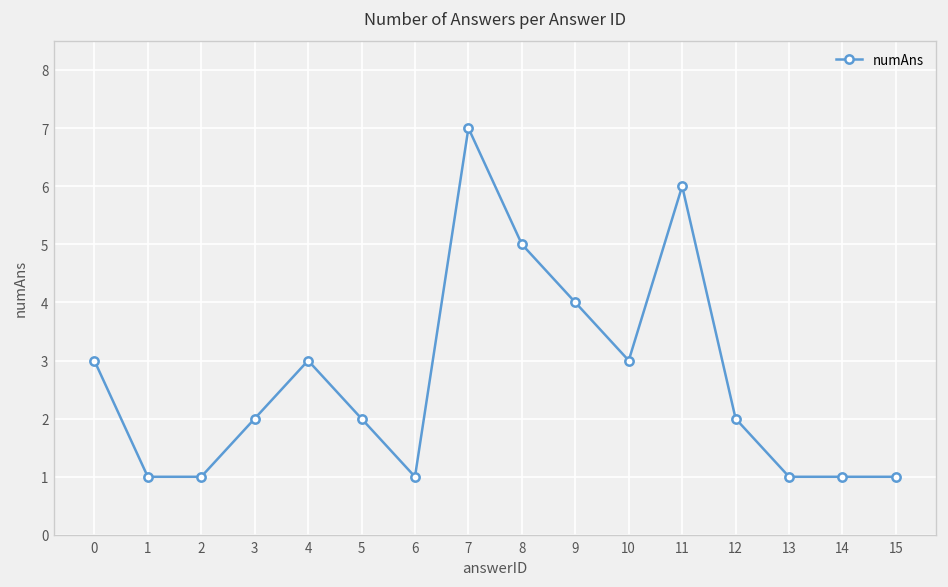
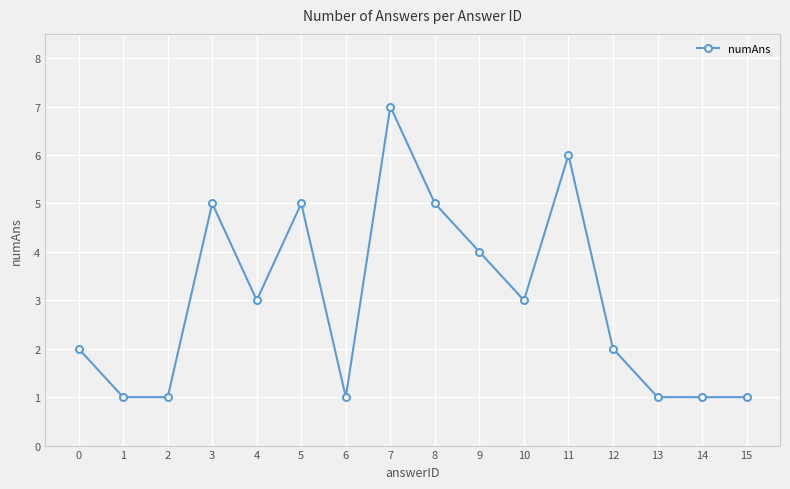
  {
-   "0": 3,
+   "0": 2,
    "1": 1,
    "2": 1,
-   "3": 2,
+   "3": 5,
    "4": 3,
-   "5": 2,
+   "5": 5,
    "6": 1,
    "7": 7,
    "8": 5,
    "9": 4,
    "10": 3,
    "11": 6,
    "12": 2,
    "13": 1,
    "14": 1,
    "15": 1
  }
